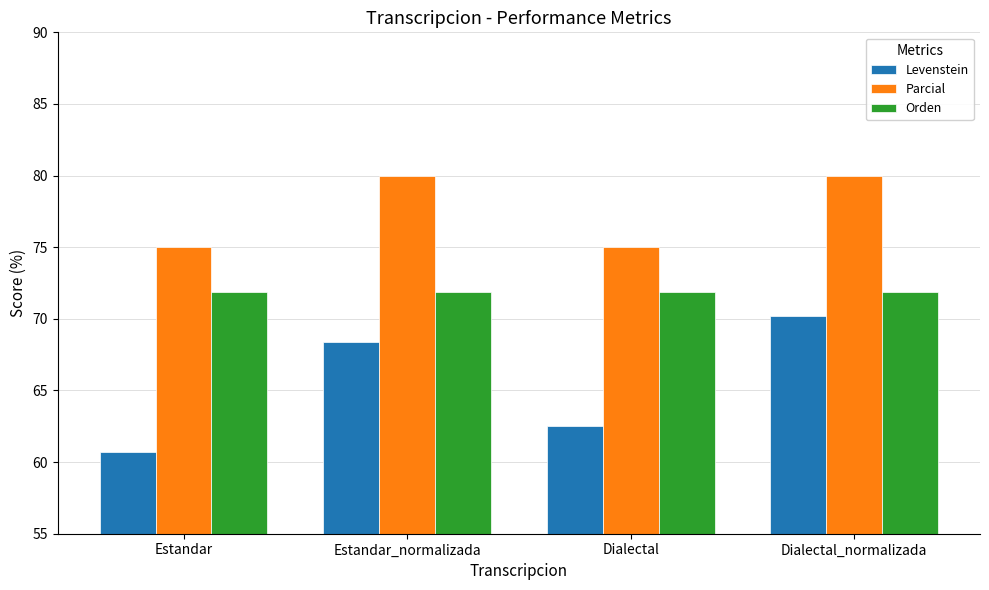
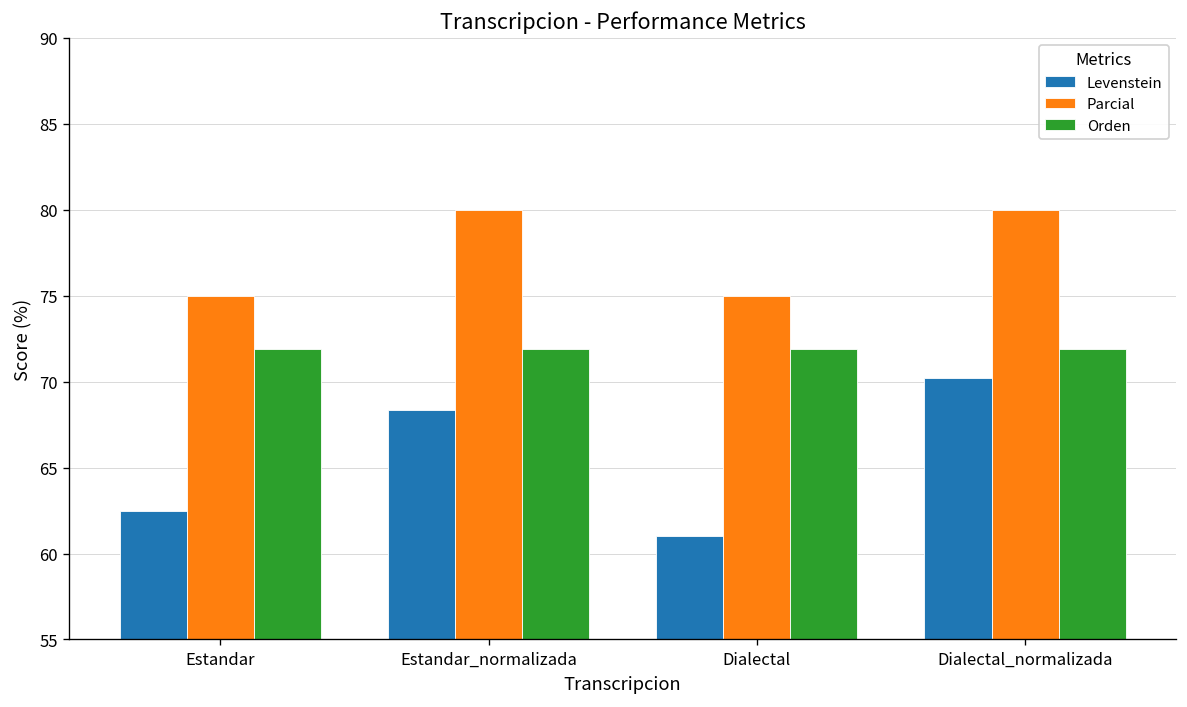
  {
    "Levenstein": {
-     "Estandar": 60.7,
+     "Estandar": 62.5,
      "Estandar_normalizada": 68.4,
-     "Dialectal": 62.5,
+     "Dialectal": 61.0,
      "Dialectal_normalizada": 70.2
    },
    "Parcial": {
      "Estandar": 75.0,
      "Estandar_normalizada": 80.0,
      "Dialectal": 75.0,
      "Dialectal_normalizada": 80.0
    },
    "Orden": {
      "Estandar": 71.9,
      "Estandar_normalizada": 71.9,
      "Dialectal": 71.9,
      "Dialectal_normalizada": 71.9
    }
  }
